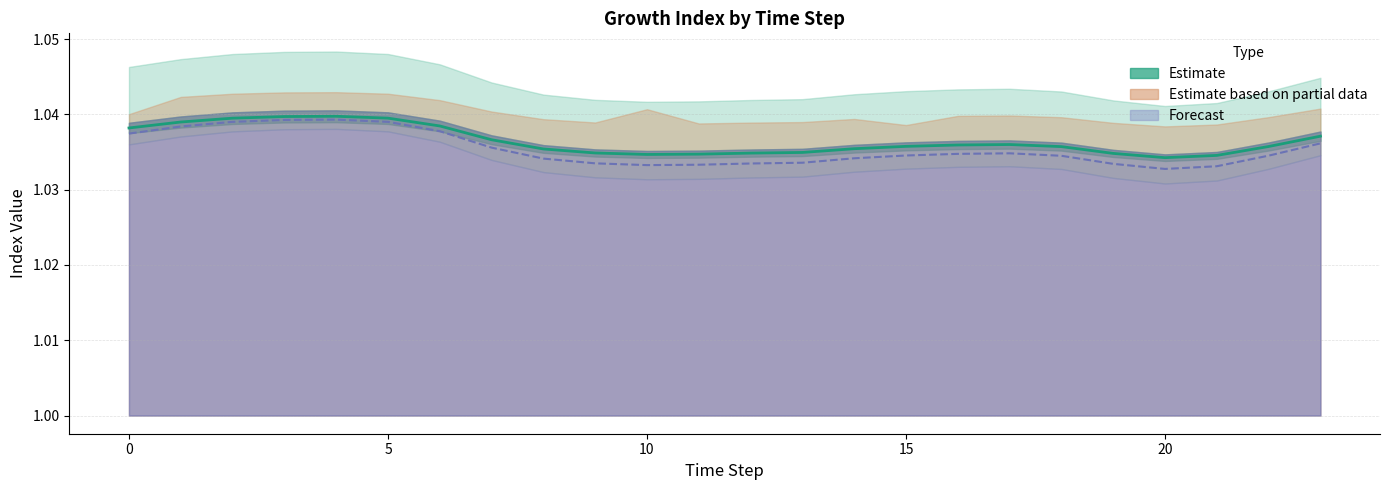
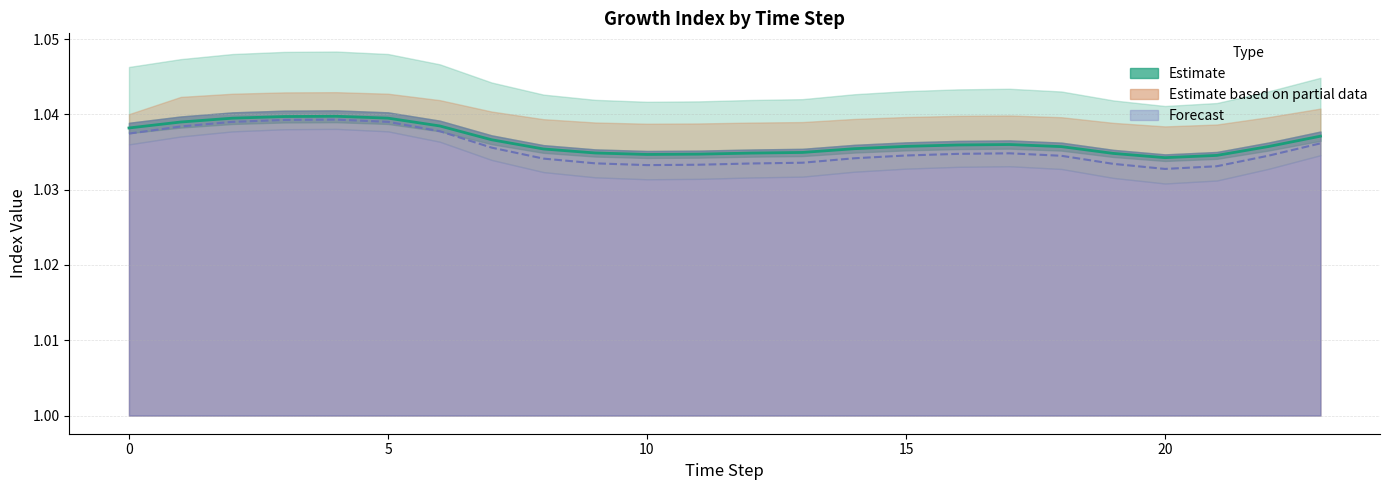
  {
    "Estimate based on partial data": {
      "0": 1.040,
      "5": 1.043,
-     "10": 1.041,
-     "15": 1.039,
+     "10": 1.039,
+     "15": 1.040,
      "20": 1.038
    }
  }
